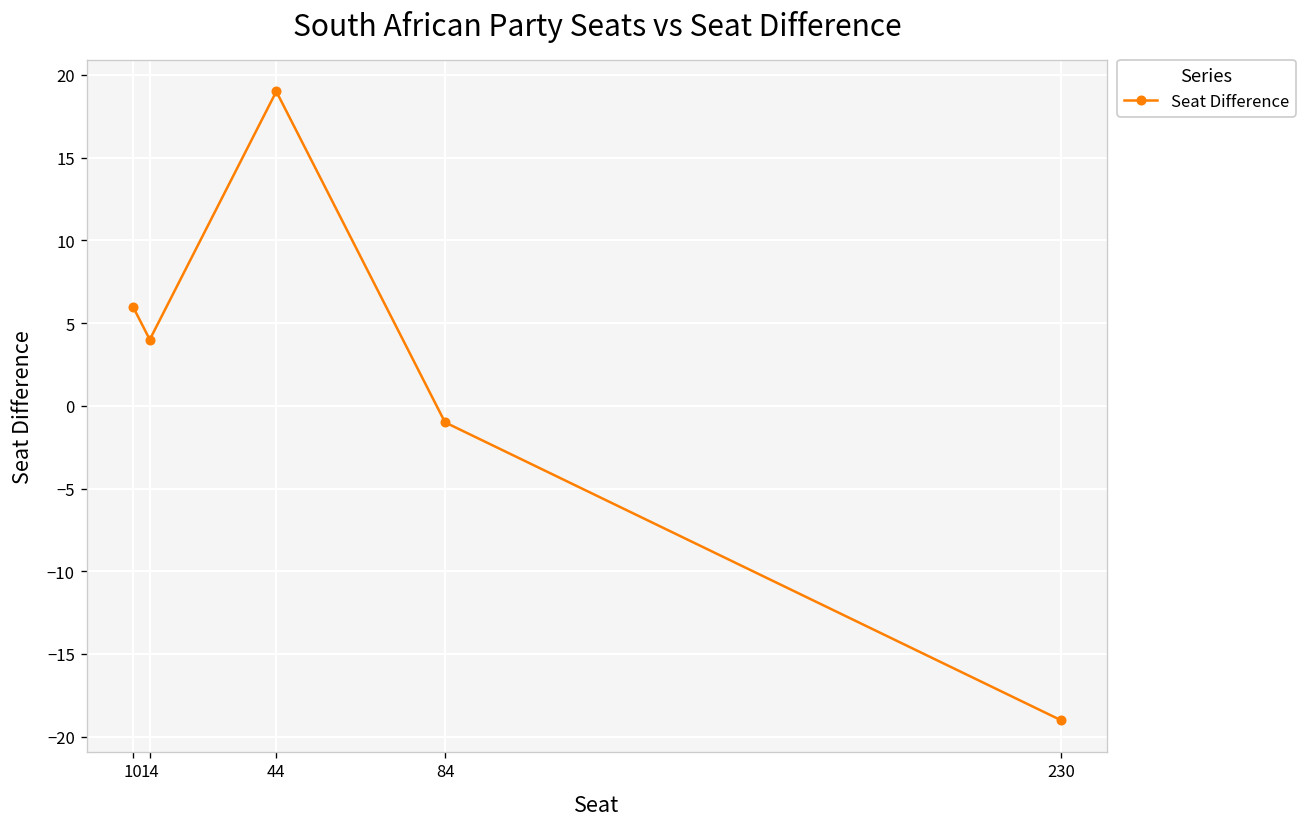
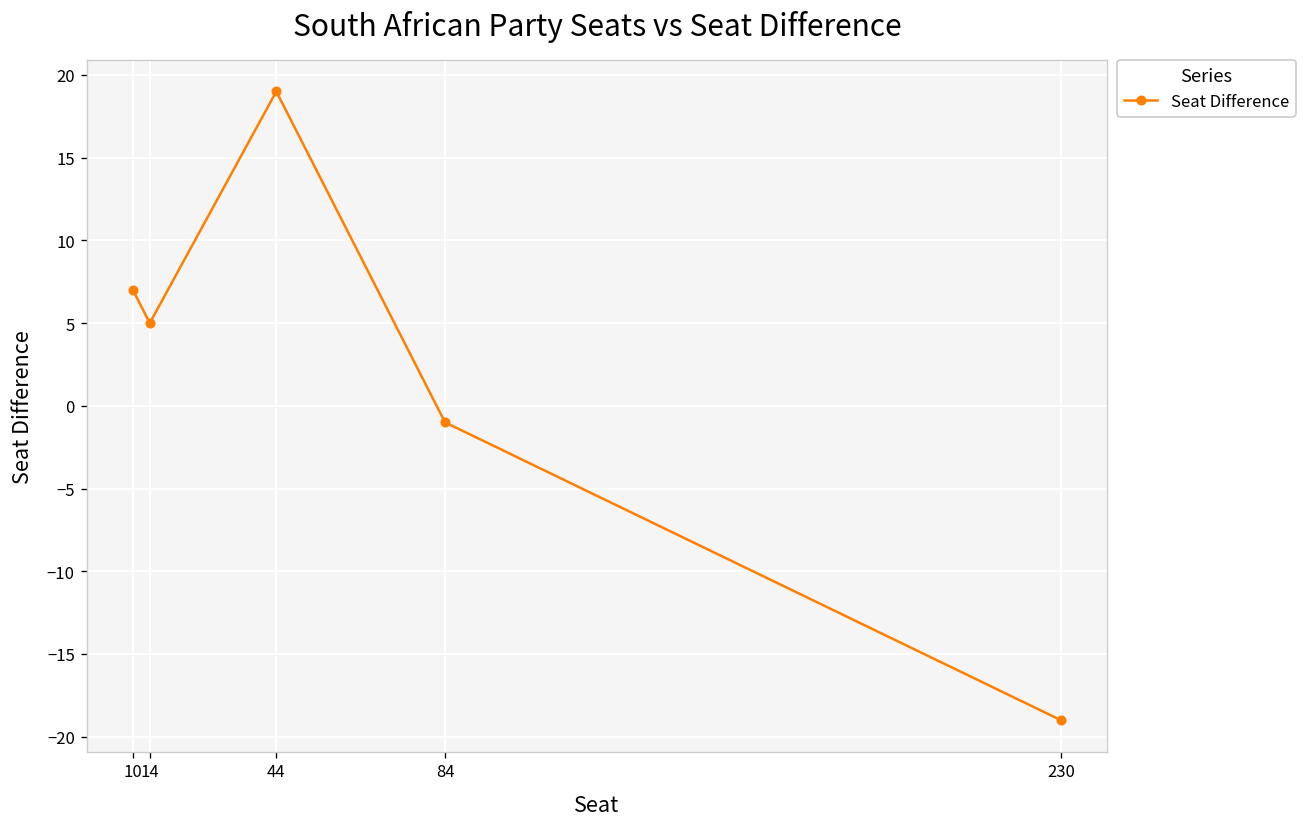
  {
-   "10": 6,
-   "14": 4,
+   "10": 7,
+   "14": 5,
    "44": 19,
    "84": -1,
    "230": -19
  }
